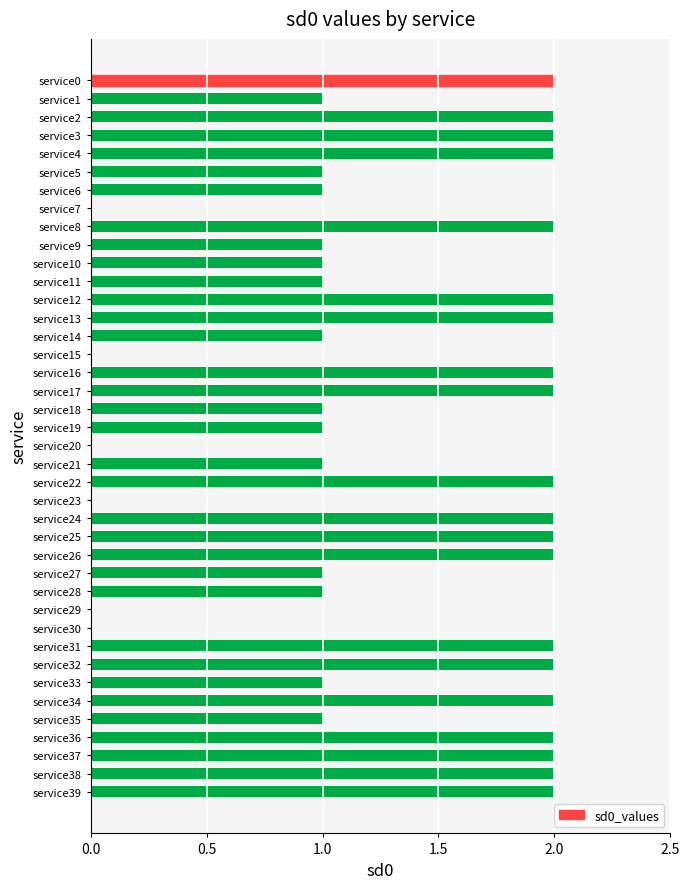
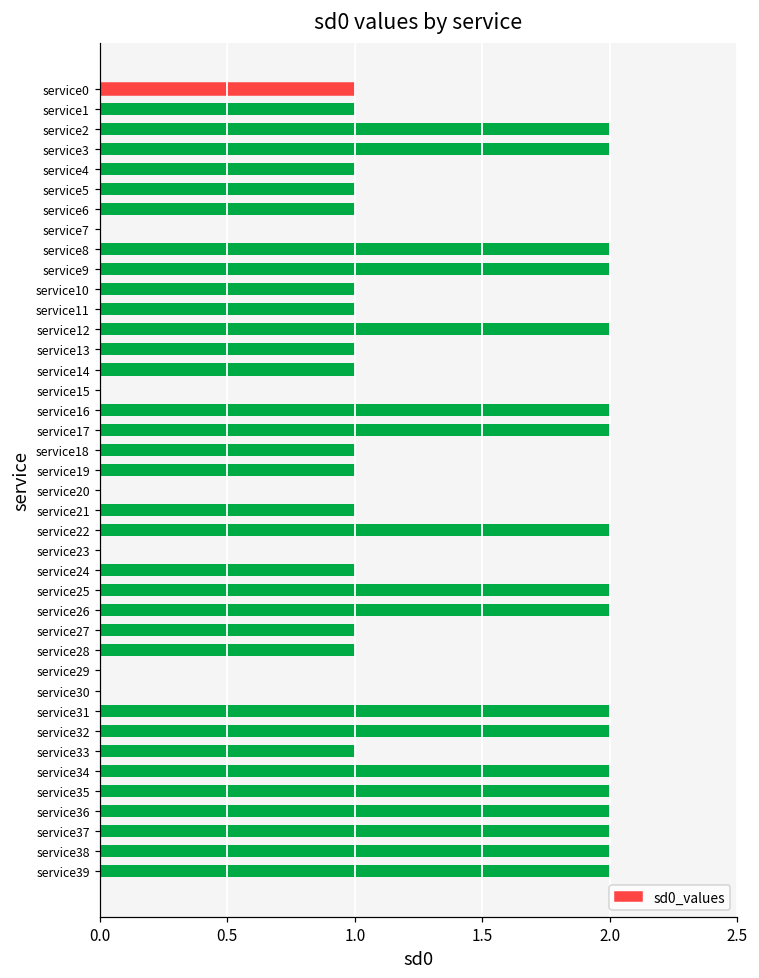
  {
-   "service0": 2,
+   "service0": 1,
    "service1": 1,
    "service2": 2,
    "service3": 2,
-   "service4": 2,
+   "service4": 1,
    "service5": 1,
    "service6": 1,
    "service7": 0,
    "service8": 2,
-   "service9": 1,
+   "service9": 2,
    "service10": 1,
    "service11": 1,
    "service12": 2,
-   "service13": 2,
+   "service13": 1,
    "service14": 1,
    "service15": 0,
    "service16": 2,
    "service17": 2,
    "service18": 1,
    "service19": 1,
    "service20": 0,
    "service21": 1,
    "service22": 2,
    "service23": 0,
-   "service24": 2,
+   "service24": 1,
    "service25": 2,
    "service26": 2,
    "service27": 1,
    "service28": 1,
    "service29": 0,
    "service30": 0,
    "service31": 2,
    "service32": 2,
    "service33": 1,
    "service34": 2,
-   "service35": 1,
+   "service35": 2,
    "service36": 2,
    "service37": 2,
    "service38": 2,
    "service39": 2
  }
